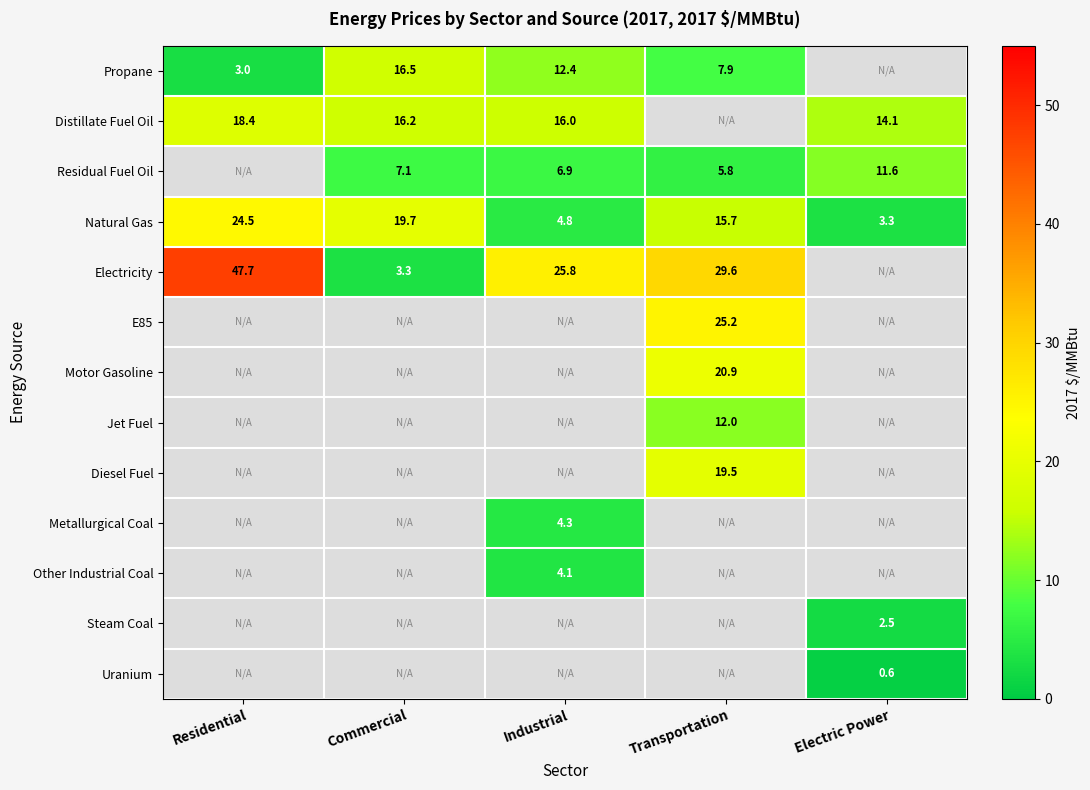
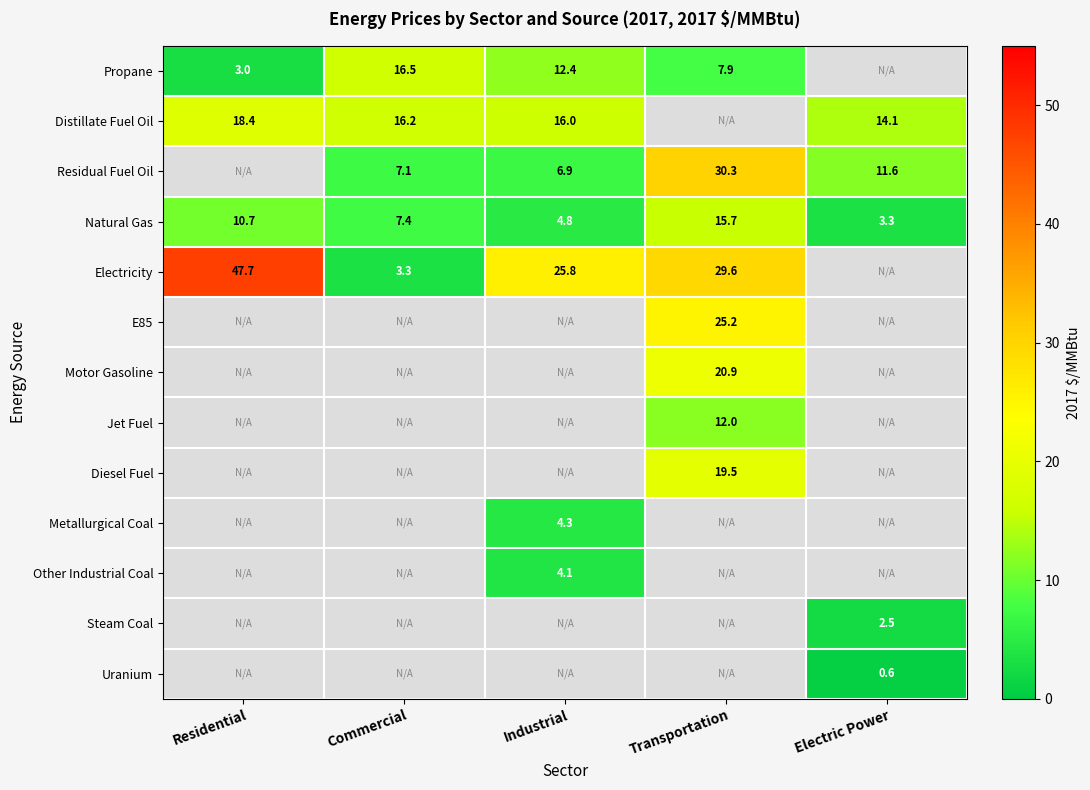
  {
    "Propane": {
      "Residential": 3.0,
      "Commercial": 16.5,
      "Industrial": 12.4,
      "Transportation": 7.9
    },
    "Distillate Fuel Oil": {
      "Residential": 18.4,
      "Commercial": 16.2,
      "Industrial": 16.0,
      "Electric Power": 14.1
    },
    "Residual Fuel Oil": {
      "Commercial": 7.1,
      "Industrial": 6.9,
-     "Transportation": 5.8,
+     "Transportation": 30.3,
      "Electric Power": 11.6
    },
    "Natural Gas": {
-     "Residential": 24.5,
-     "Commercial": 19.7,
+     "Residential": 10.7,
+     "Commercial": 7.4,
      "Industrial": 4.8,
      "Transportation": 15.7,
      "Electric Power": 3.3
    },
    "Electricity": {
      "Residential": 47.7,
      "Commercial": 3.3,
      "Industrial": 25.8,
      "Transportation": 29.6
    },
    "E85": {
      "Transportation": 25.2
    },
    "Motor Gasoline": {
      "Transportation": 20.9
    },
    "Jet Fuel": {
      "Transportation": 12.0
    },
    "Diesel Fuel": {
      "Transportation": 19.5
    },
    "Metallurgical Coal": {
      "Industrial": 4.3
    },
    "Other Industrial Coal": {
      "Industrial": 4.1
    },
    "Steam Coal": {
      "Electric Power": 2.5
    },
    "Uranium": {
      "Electric Power": 0.6
    }
  }
